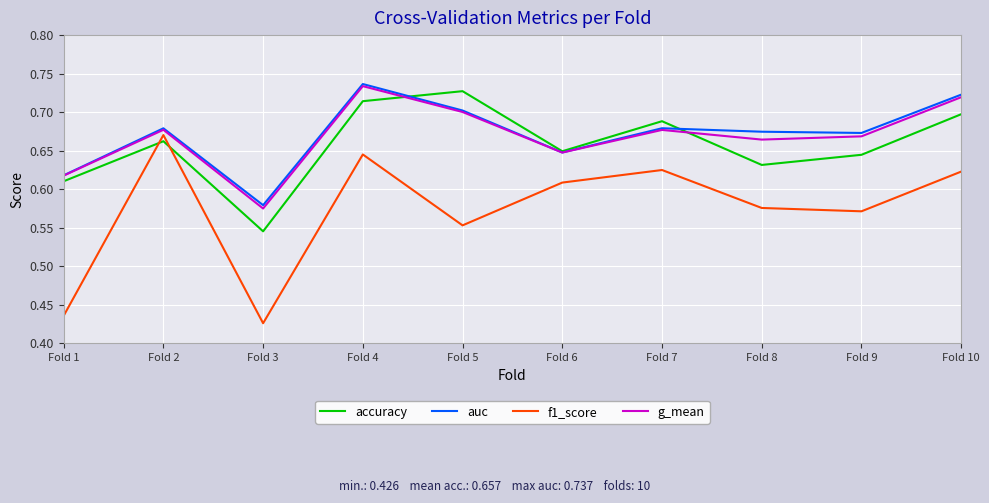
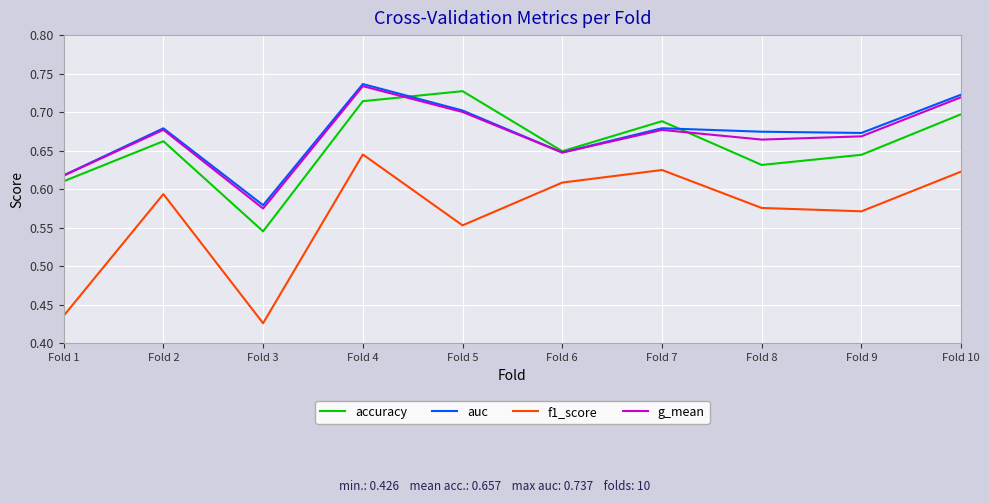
  {
    "accuracy": {
      "Fold 1": 0.61,
      "Fold 2": 0.66,
      "Fold 3": 0.55,
      "Fold 4": 0.71,
      "Fold 5": 0.73,
      "Fold 7": 0.69,
      "Fold 8": 0.63,
      "Fold 9": 0.64,
      "Fold 10": 0.70
    },
    "auc": {
      "Fold 3": 0.58,
      "Fold 8": 0.67,
      "Fold 9": 0.67
    },
    "f1_score": {
      "Fold 1": 0.44,
-     "Fold 2": 0.67,
+     "Fold 2": 0.59,
      "Fold 3": 0.43,
      "Fold 4": 0.65,
      "Fold 5": 0.55,
      "Fold 6": 0.61,
      "Fold 7": 0.63,
      "Fold 8": 0.58,
      "Fold 9": 0.57,
      "Fold 10": 0.62
    },
    "g_mean": {
      "Fold 3": 0.58,
      "Fold 8": 0.66,
      "Fold 9": 0.67
    }
  }
